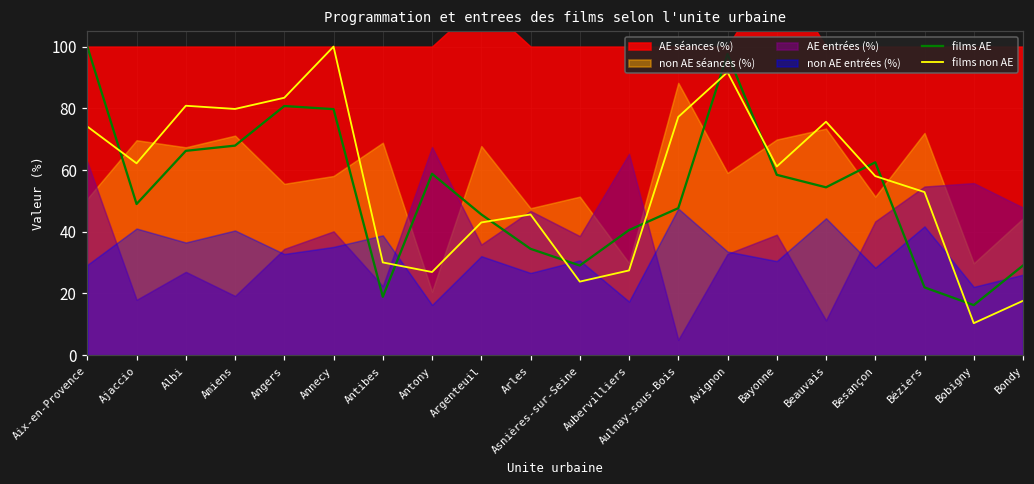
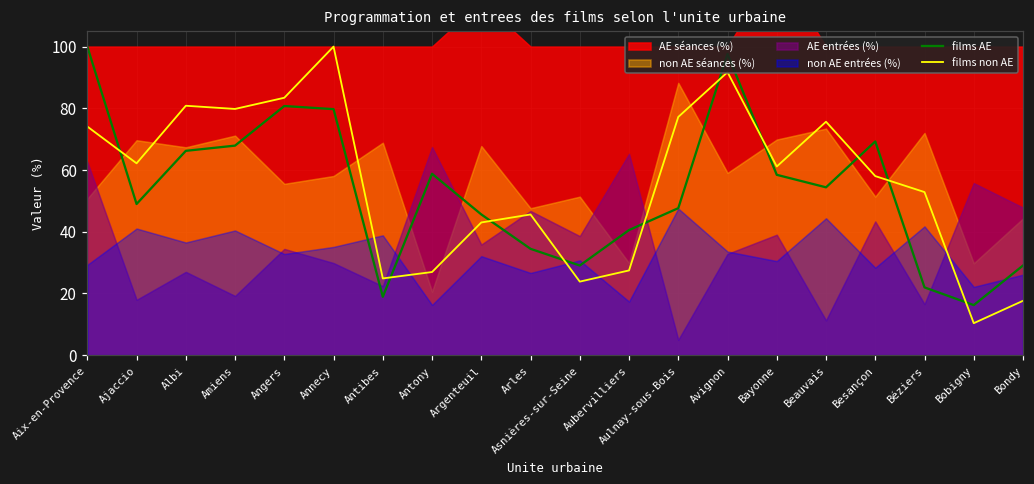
  {
    "films AE": {
      "Ajaccio": 49,
      "Albi": 66,
      "Amiens": 68,
      "Angers": 81,
      "Annecy": 80,
      "Antibes": 19,
      "Antony": 59,
      "Argenteuil": 46,
      "Arles": 34,
      "Asnières-sur-Seine": 29,
      "Aubervilliers": 41,
      "Bayonne": 58,
      "Beauvais": 54,
-     "Besançon": 63,
+     "Besançon": 69,
      "Béziers": 22,
      "Bobigny": 16,
      "Bondy": 29
    },
    "AE séances (%)": {
      "Ajaccio": 100,
      "Albi": 100,
      "Amiens": 100,
      "Angers": 100,
      "Antibes": 100,
      "Antony": 100,
      "Arles": 100,
      "Asnières-sur-Seine": 100,
      "Bondy": 100
    },
    "films non AE": {
      "Aix-en-Provence": 74,
      "Ajaccio": 62,
      "Albi": 81,
      "Amiens": 80,
      "Angers": 83,
-     "Antibes": 30,
+     "Antibes": 25,
      "Antony": 27,
      "Argenteuil": 43,
      "Arles": 46,
      "Asnières-sur-Seine": 24,
      "Aubervilliers": 27,
      "Aulnay-sous-Bois": 77,
      "Bayonne": 61,
      "Beauvais": 76,
      "Besançon": 58,
      "Béziers": 53,
      "Bobigny": 10,
      "Bondy": 18
    },
    "non AE séances (%)": {
      "Aix-en-Provence": 51,
      "Ajaccio": 70,
      "Albi": 67,
      "Amiens": 71,
      "Angers": 56,
      "Annecy": 58,
      "Antibes": 69,
      "Antony": 21,
      "Argenteuil": 68,
      "Asnières-sur-Seine": 51,
      "Aubervilliers": 30,
      "Aulnay-sous-Bois": 88,
      "Avignon": 59,
      "Bayonne": 70,
      "Beauvais": 73,
      "Besançon": 51,
      "Béziers": 72,
      "Bobigny": 30,
      "Bondy": 44
    },
    "AE entrées (%)": {
      "Aix-en-Provence": 63,
      "Ajaccio": 18,
      "Albi": 27,
      "Amiens": 19,
      "Angers": 34,
-     "Annecy": 40,
+     "Annecy": 30,
      "Antibes": 22,
      "Antony": 67,
      "Argenteuil": 36,
      "Asnières-sur-Seine": 39,
      "Aubervilliers": 65,
      "Aulnay-sous-Bois": 5,
      "Bayonne": 39,
      "Beauvais": 11,
      "Besançon": 43,
-     "Béziers": 55,
+     "Béziers": 17,
      "Bobigny": 56,
      "Bondy": 48
    },
    "non AE entrées (%)": {
      "Aix-en-Provence": 29,
      "Ajaccio": 41,
      "Albi": 37,
      "Amiens": 40,
      "Angers": 33,
      "Annecy": 35,
      "Antibes": 39,
      "Antony": 16,
      "Argenteuil": 32,
      "Arles": 27,
      "Asnières-sur-Seine": 31,
      "Aubervilliers": 17,
      "Bayonne": 30,
      "Beauvais": 44,
      "Besançon": 28,
      "Béziers": 42,
      "Bobigny": 22,
      "Bondy": 26
    }
  }
